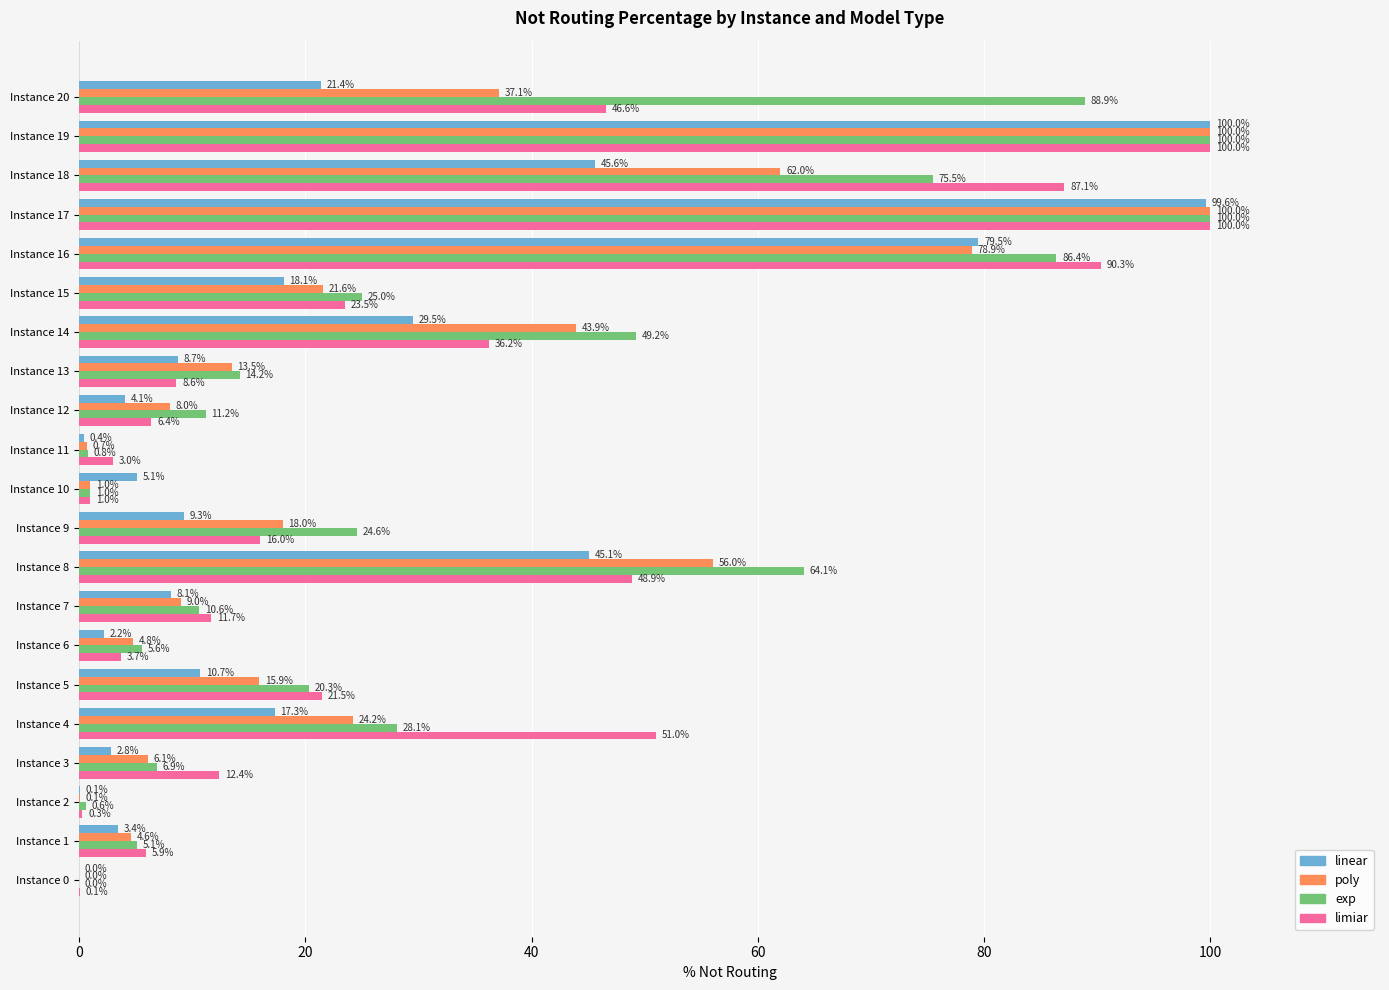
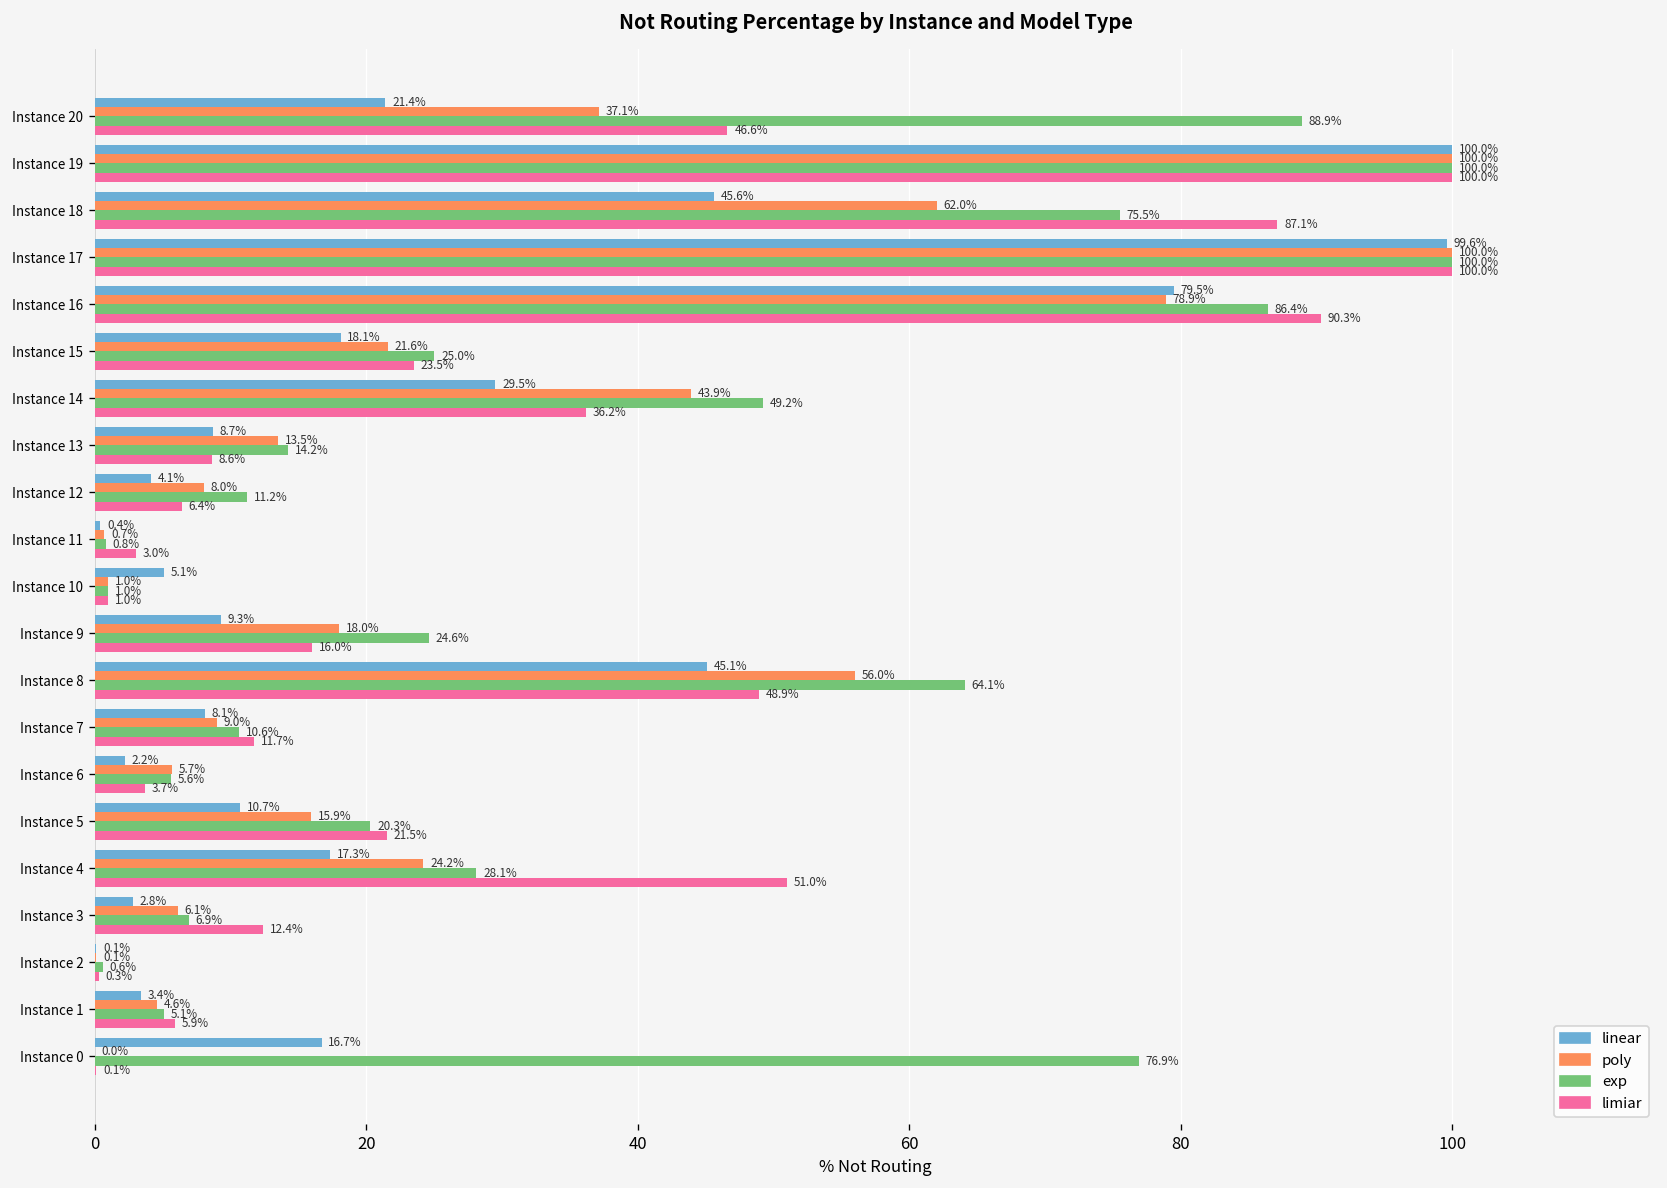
  {
    "linear": {
      "Instance 20": "21.4%",
      "Instance 18": "45.6%",
      "Instance 15": "18.1%",
      "Instance 14": "29.5%",
      "Instance 13": "8.7%",
      "Instance 12": "4.1%",
      "Instance 10": "5.1%",
      "Instance 9": "9.3%",
      "Instance 8": "45.1%",
      "Instance 7": "8.1%",
      "Instance 6": "2.2%",
      "Instance 5": "10.7%",
      "Instance 4": "17.3%",
      "Instance 3": "2.8%",
      "Instance 1": "3.4%",
-     "Instance 0": "0.0%"
+     "Instance 0": "16.7%"
    },
    "poly": {
      "Instance 20": "37.1%",
      "Instance 18": "62.0%",
      "Instance 15": "21.6%",
      "Instance 14": "43.9%",
      "Instance 12": "8.0%",
      "Instance 9": "18.0%",
      "Instance 8": "56.0%",
      "Instance 7": "9.0%",
-     "Instance 6": "4.8%",
+     "Instance 6": "5.7%",
      "Instance 5": "15.9%",
      "Instance 4": "24.2%",
      "Instance 3": "6.1%",
      "Instance 0": "0.0%"
    },
    "exp": {
      "Instance 20": "88.9%",
      "Instance 18": "75.5%",
      "Instance 16": "86.4%",
      "Instance 15": "25.0%",
      "Instance 14": "49.2%",
      "Instance 12": "11.2%",
      "Instance 9": "24.6%",
      "Instance 8": "64.1%",
      "Instance 7": "10.6%",
      "Instance 5": "20.3%",
      "Instance 4": "28.1%",
      "Instance 3": "6.9%",
-     "Instance 0": "0.0%"
+     "Instance 0": "76.9%"
    },
    "limiar": {
      "Instance 20": "46.6%",
      "Instance 18": "87.1%",
      "Instance 16": "90.3%",
      "Instance 15": "23.5%",
      "Instance 14": "36.2%",
      "Instance 13": "8.6%",
      "Instance 12": "6.4%",
      "Instance 11": "3.0%",
      "Instance 9": "16.0%",
      "Instance 8": "48.9%",
      "Instance 7": "11.7%",
      "Instance 6": "3.7%",
      "Instance 5": "21.5%",
      "Instance 4": "51.0%",
      "Instance 3": "12.4%",
      "Instance 1": "5.9%",
      "Instance 0": "0.1%"
    }
  }
